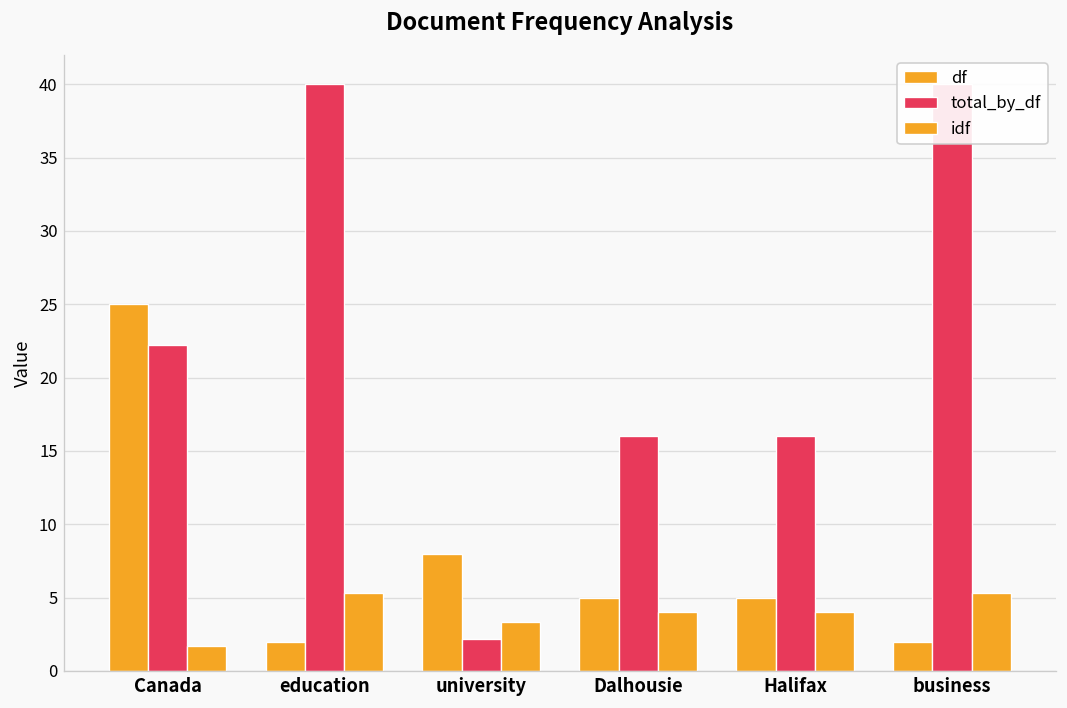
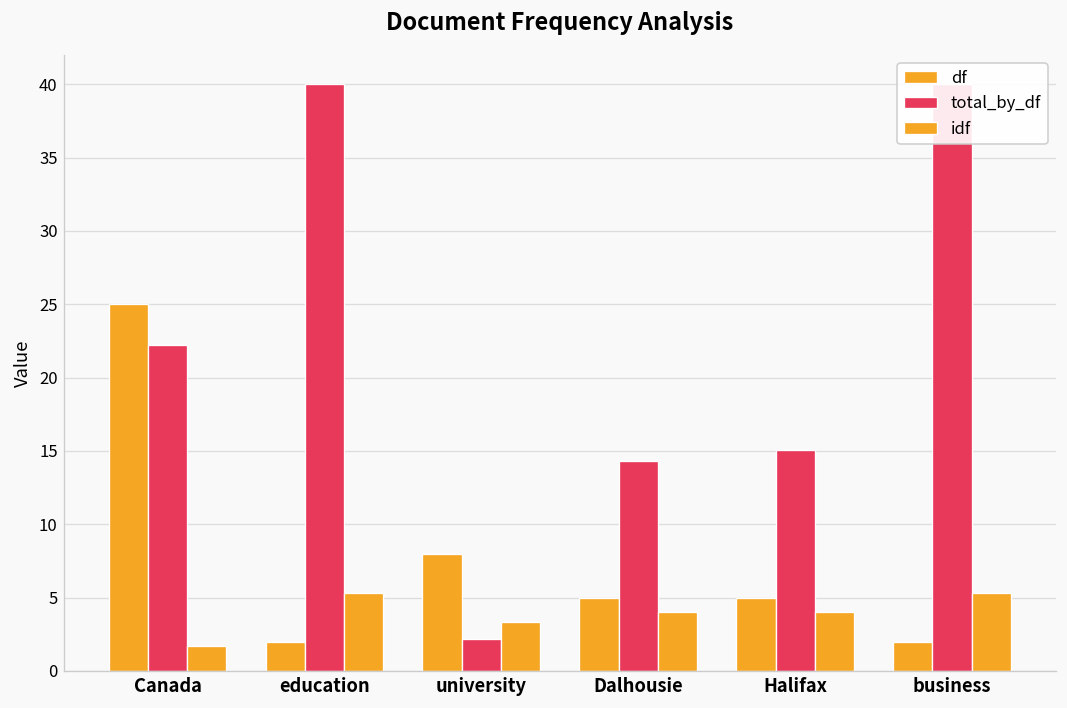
  {
    "total_by_df": {
      "Canada": 22.2,
      "education": 40.0,
      "university": 2.2,
-     "Dalhousie": 16.0,
-     "Halifax": 16.0
+     "Dalhousie": 14.3,
+     "Halifax": 15.1
    }
  }
